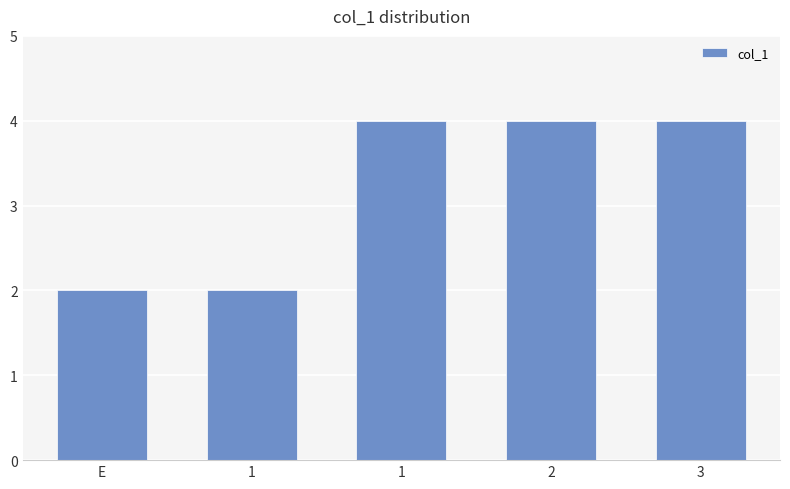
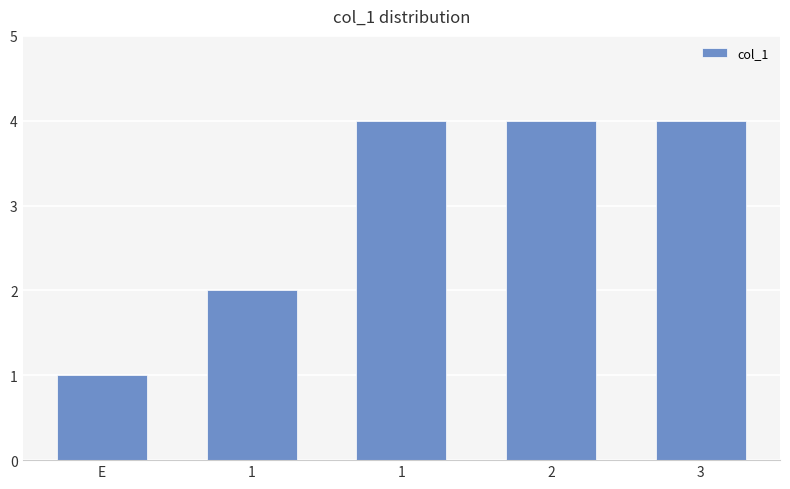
  {
-   "E": 2,
+   "E": 1,
    "2": 4,
    "3": 4
  }
